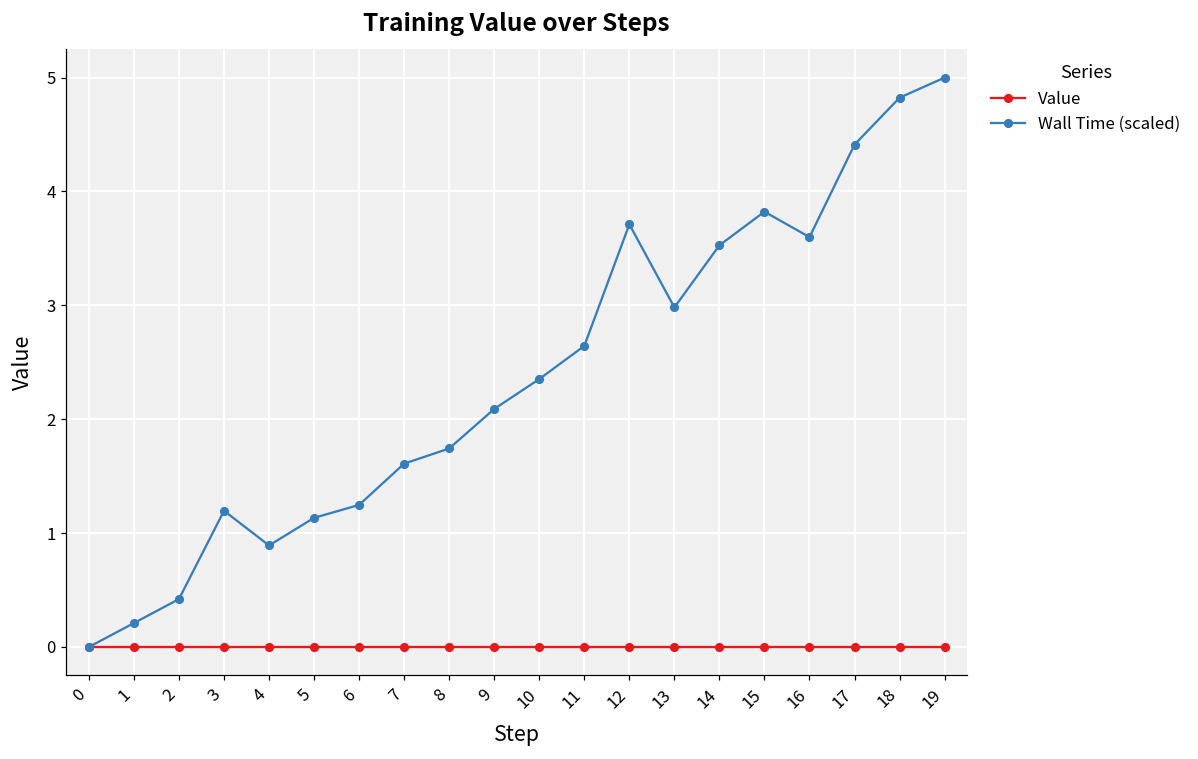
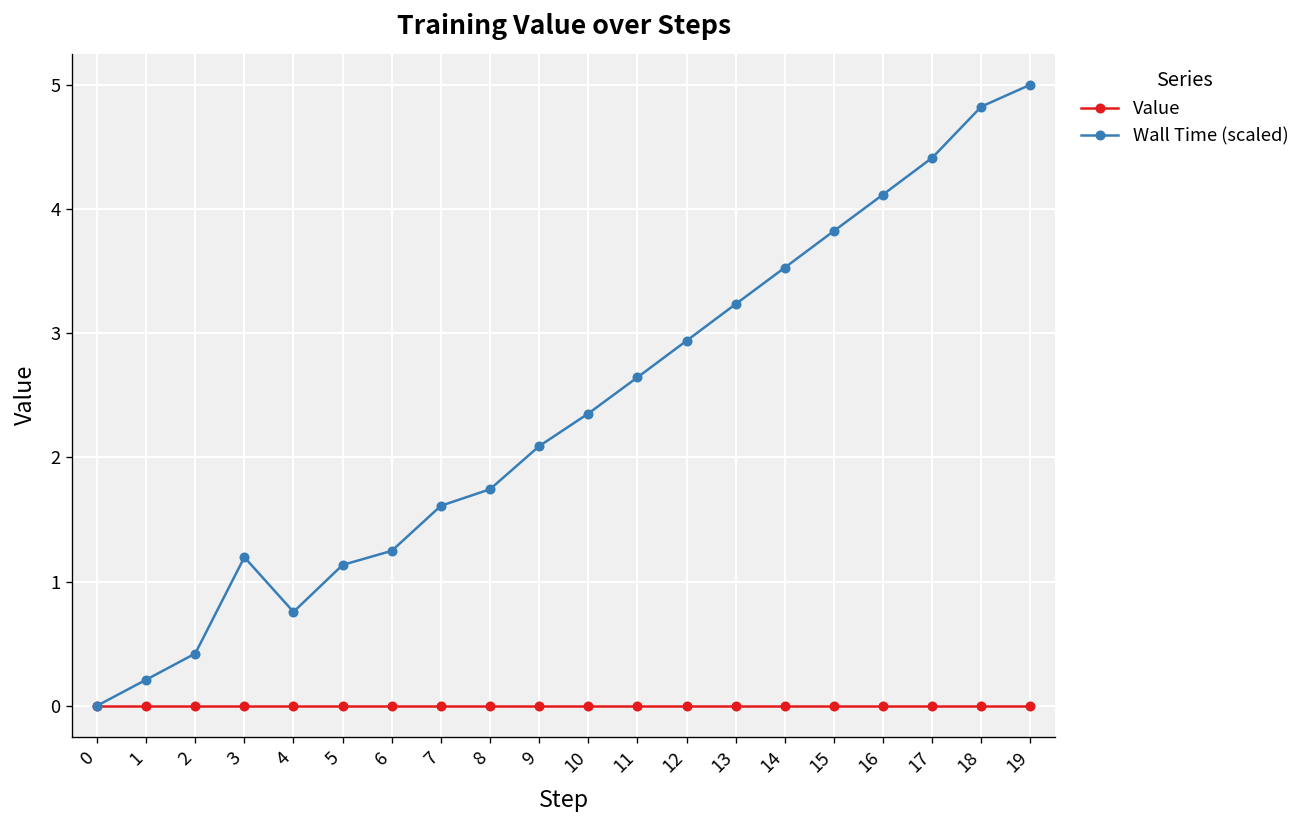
  {
    "Value": {
      "1": 0.00,
      "2": 0.00,
      "3": 0.00,
      "4": 0.00,
      "5": 0.00,
      "6": 0.00,
      "7": 0.00,
      "8": 0.00,
      "9": 0.00,
      "10": 0.00,
      "11": 0.00,
      "12": 0.00,
      "13": 0.00,
      "14": 0.00,
      "15": 0.00,
      "16": 0.00,
      "17": 0.00,
      "18": 0.00,
      "19": 0.00
    },
    "Wall Time (scaled)": {
      "1": 0.21,
      "2": 0.42,
      "3": 1.20,
-     "4": 0.89,
+     "4": 0.76,
      "5": 1.13,
      "6": 1.25,
      "7": 1.61,
      "8": 1.74,
      "9": 2.09,
      "10": 2.35,
      "11": 2.64,
-     "12": 3.71,
-     "13": 2.98,
+     "12": 2.94,
+     "13": 3.23,
      "14": 3.53,
      "15": 3.82,
-     "16": 3.60,
+     "16": 4.12,
      "17": 4.41,
      "18": 4.82,
      "19": 5.00
    }
  }
